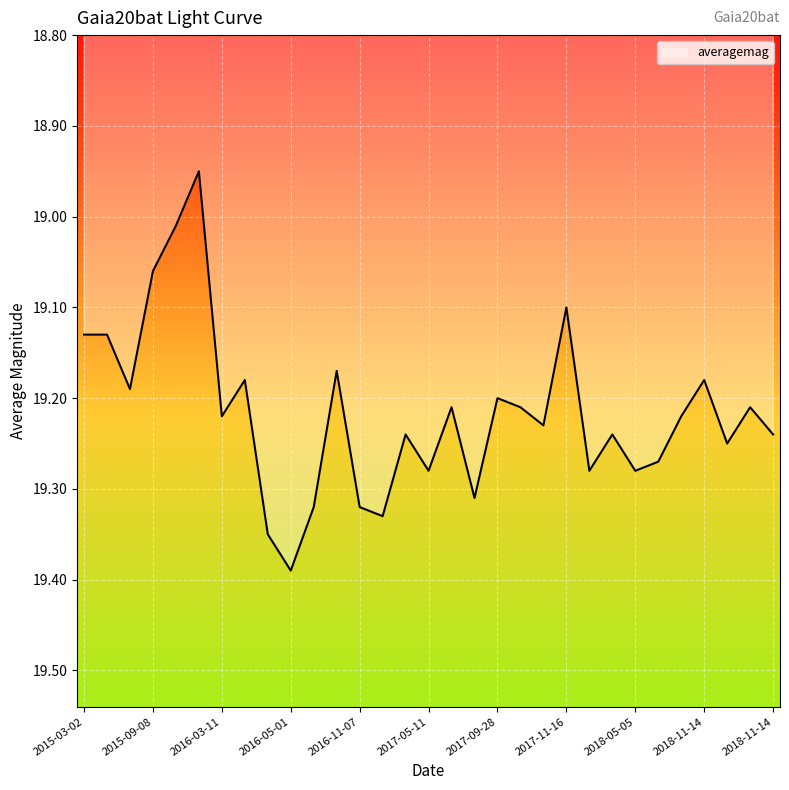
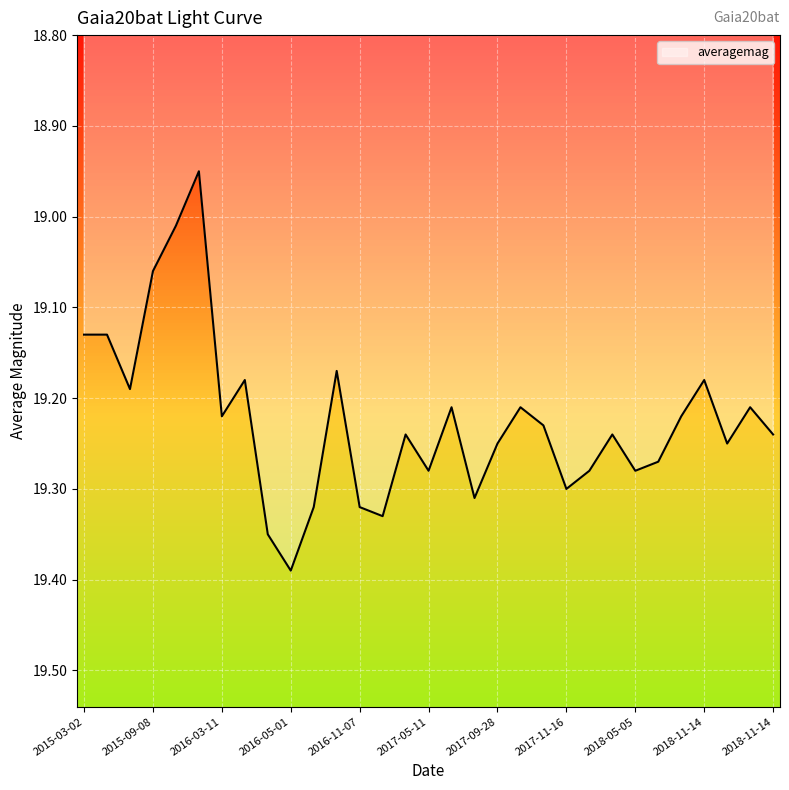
  {
    "2015-03-02": 19.13,
    "2015-09-08": 19.06,
    "2016-11-07": 19.32,
-   "2017-09-28": 19.20,
-   "2017-11-16": 19.1
+   "2017-09-28": 19.25,
+   "2017-11-16": 19.3
  }
